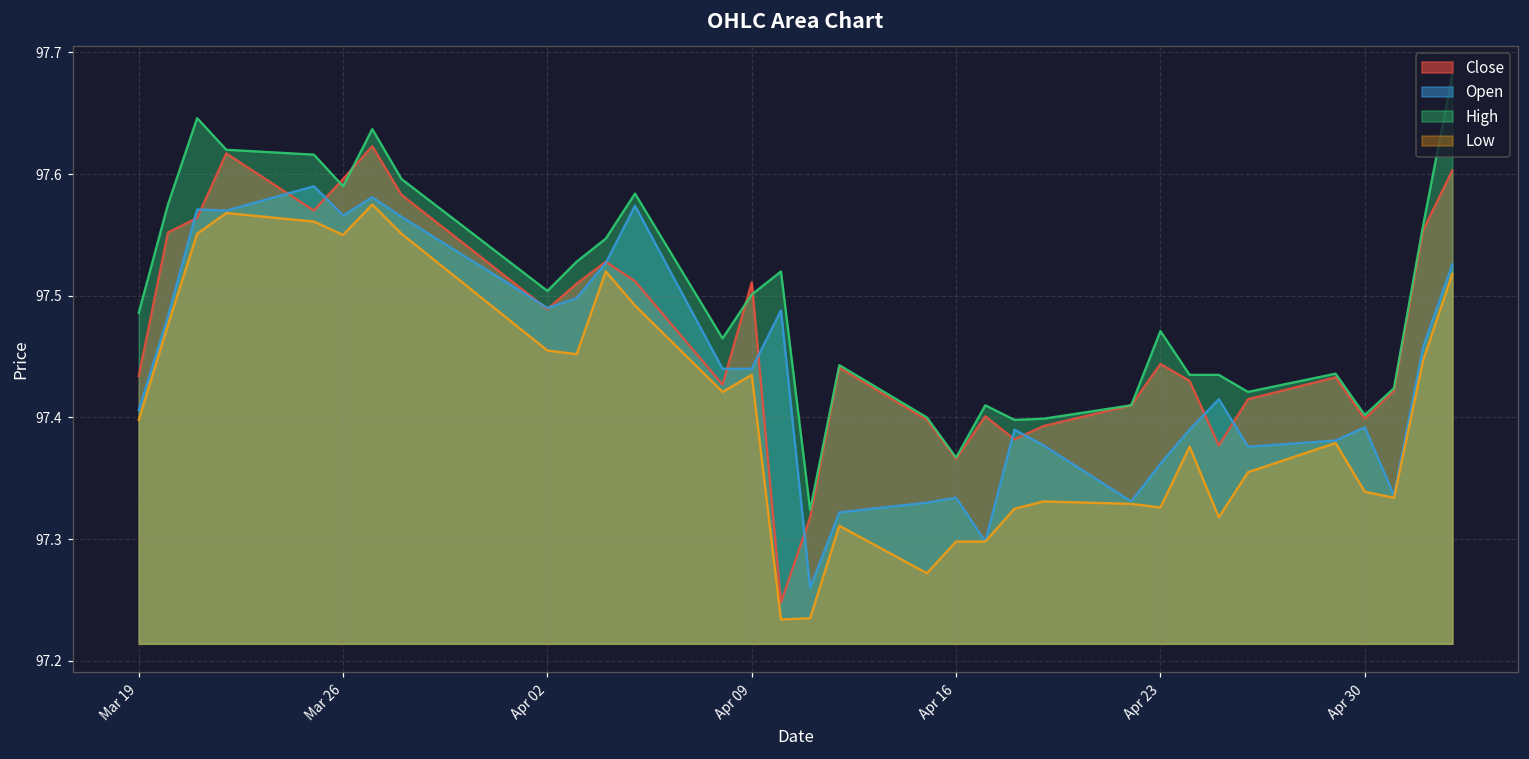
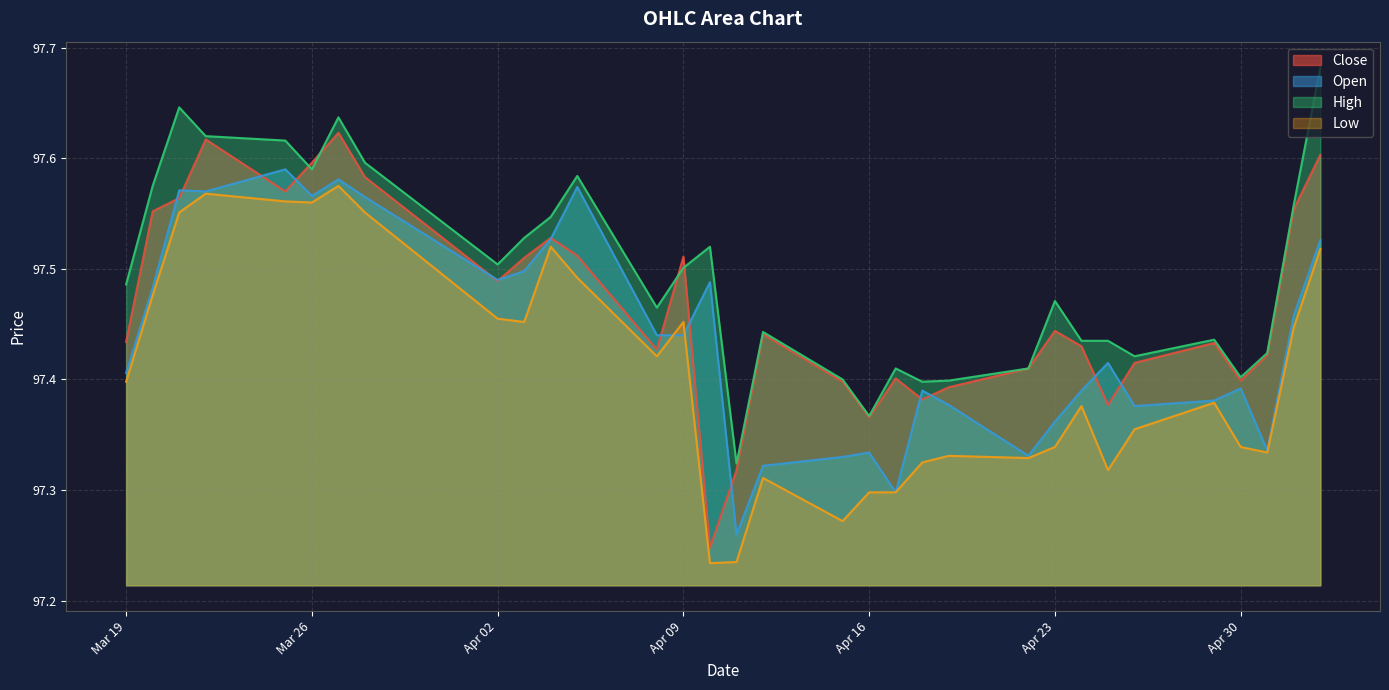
  {
    "Close": {
      "Mar 19": 97.434,
      "Mar 26": 97.596,
      "Apr 09": 97.511,
      "Apr 23": 97.444,
      "Apr 30": 97.399
    },
    "Open": {
      "Mar 19": 97.406,
      "Mar 26": 97.566,
      "Apr 09": 97.440,
      "Apr 16": 97.334,
      "Apr 23": 97.362,
      "Apr 30": 97.392
    },
    "High": {
      "Mar 19": 97.486,
      "Mar 26": 97.590,
      "Apr 02": 97.504,
      "Apr 09": 97.501,
      "Apr 23": 97.471,
      "Apr 30": 97.402
    },
    "Low": {
      "Mar 19": 97.398,
-     "Mar 26": 97.55,
+     "Mar 26": 97.56,
      "Apr 02": 97.455,
-     "Apr 09": 97.435,
+     "Apr 09": 97.452,
      "Apr 16": 97.298,
-     "Apr 23": 97.326,
+     "Apr 23": 97.339,
      "Apr 30": 97.339
    }
  }
